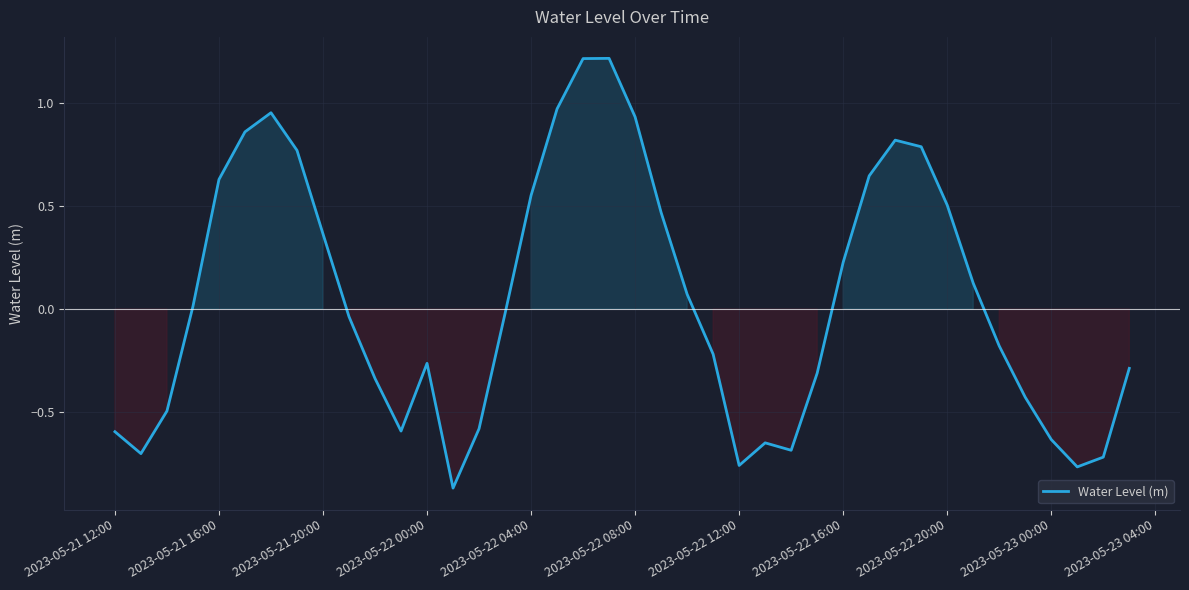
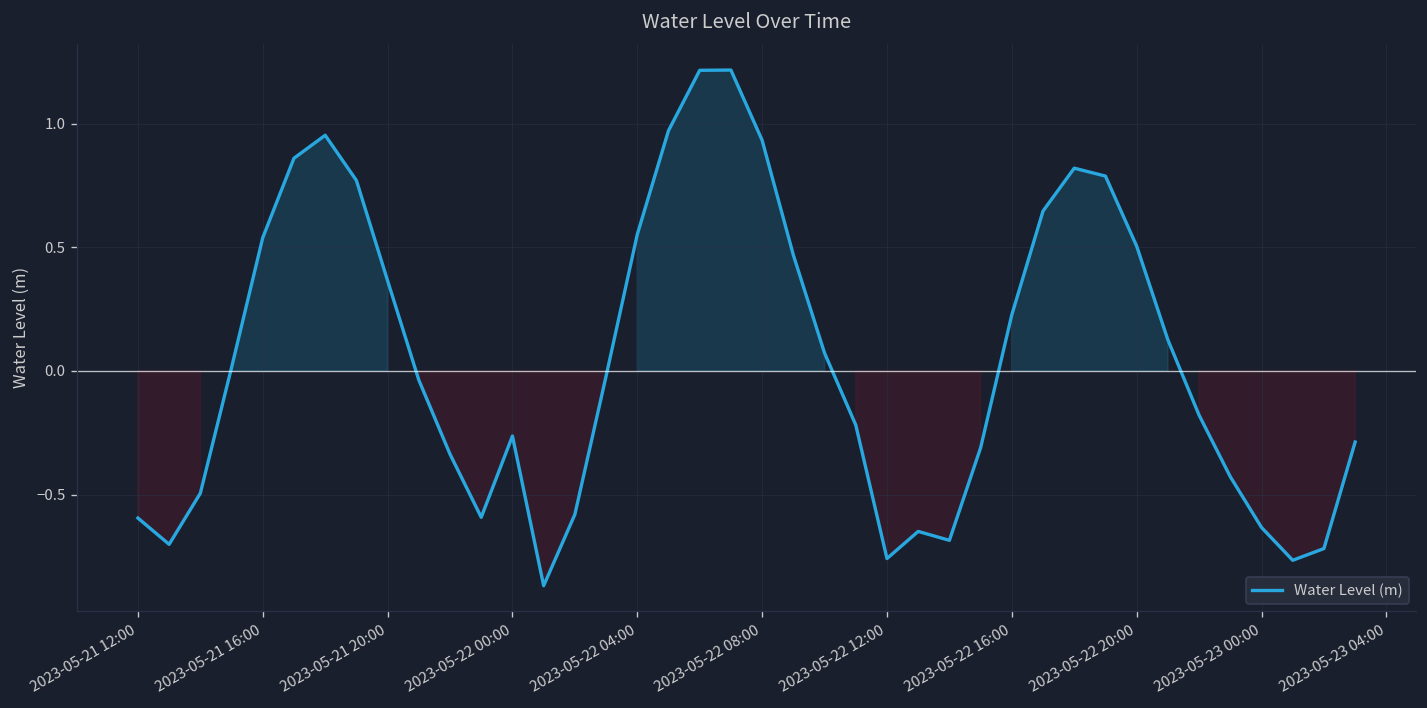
  {
    "2023-05-21 12:00": -0.59,
-   "2023-05-21 16:00": 0.63,
+   "2023-05-21 16:00": 0.54,
    "2023-05-21 20:00": 0.36,
    "2023-05-22 00:00": -0.26,
    "2023-05-22 04:00": 0.55,
    "2023-05-22 08:00": 0.93,
    "2023-05-22 12:00": -0.76,
    "2023-05-22 16:00": 0.23,
    "2023-05-22 20:00": 0.50,
    "2023-05-23 00:00": -0.63
  }
